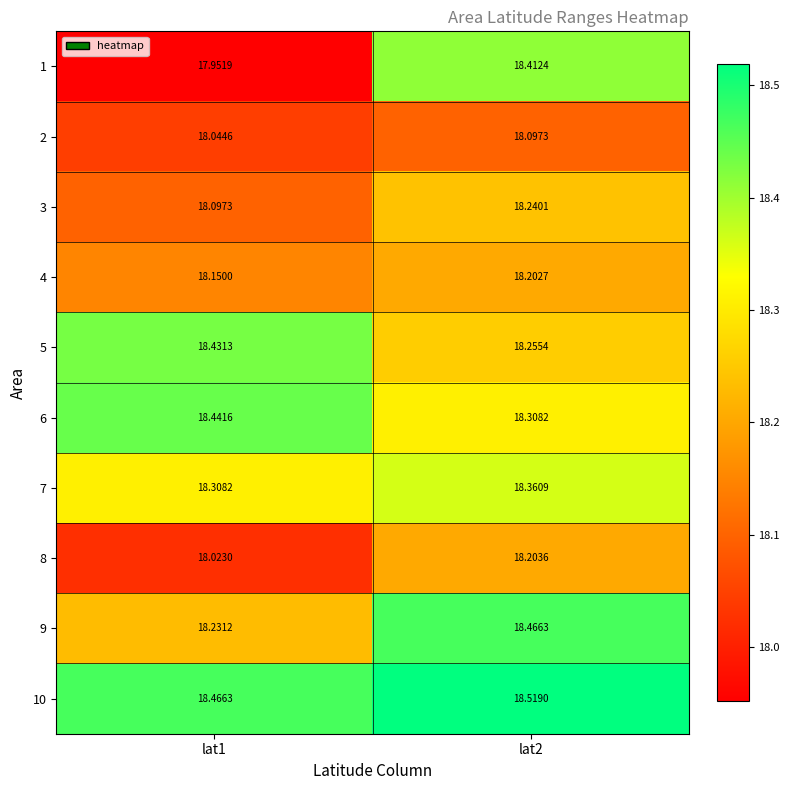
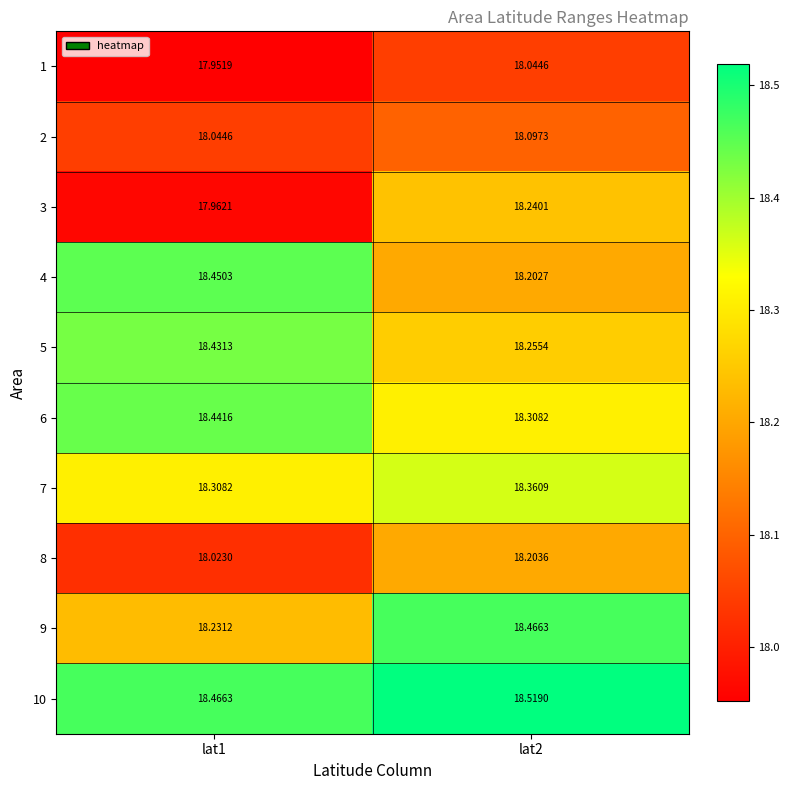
  {
    "1": {
      "lat1": 17.9519,
-     "lat2": 18.4124
+     "lat2": 18.0446
    },
    "2": {
      "lat1": 18.0446,
      "lat2": 18.0973
    },
    "3": {
-     "lat1": 18.0973,
+     "lat1": 17.9621,
      "lat2": 18.2401
    },
    "4": {
-     "lat1": 18.1500,
+     "lat1": 18.4503,
      "lat2": 18.2027
    },
    "5": {
      "lat1": 18.4313,
      "lat2": 18.2554
    },
    "6": {
      "lat1": 18.4416,
      "lat2": 18.3082
    },
    "7": {
      "lat1": 18.3082,
      "lat2": 18.3609
    },
    "8": {
      "lat1": 18.0230,
      "lat2": 18.2036
    },
    "9": {
      "lat1": 18.2312,
      "lat2": 18.4663
    },
    "10": {
      "lat1": 18.4663,
      "lat2": 18.5190
    }
  }
